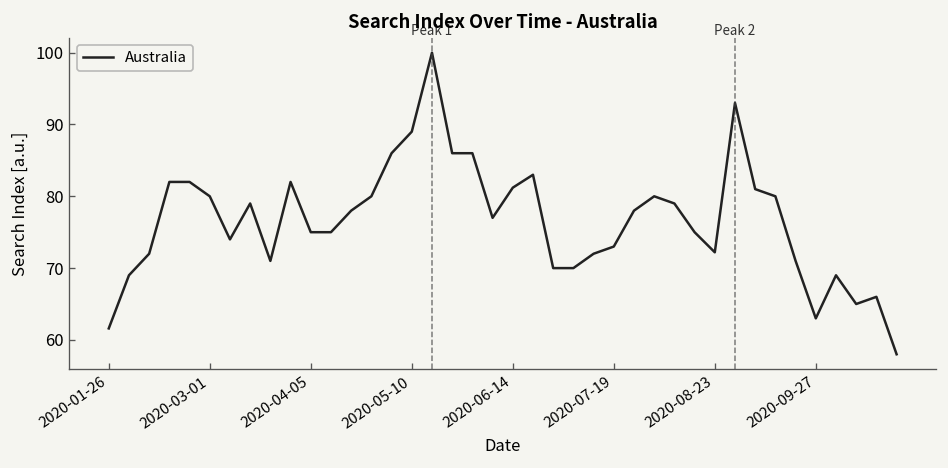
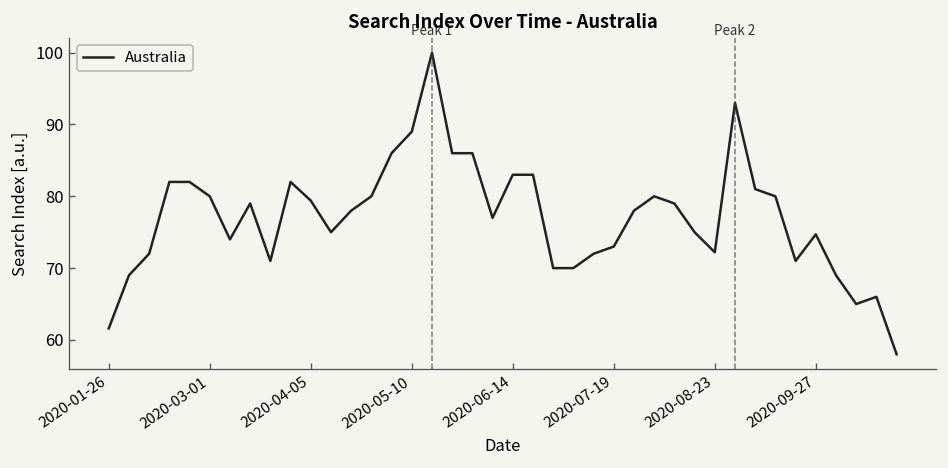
  {
    "2020-01-26": 62,
    "2020-03-01": 80,
-   "2020-04-05": 75,
+   "2020-04-05": 79,
    "2020-05-10": 89,
-   "2020-06-14": 81,
+   "2020-06-14": 83,
    "2020-07-19": 73,
    "2020-08-23": 72,
-   "2020-09-27": 63
+   "2020-09-27": 75
  }
